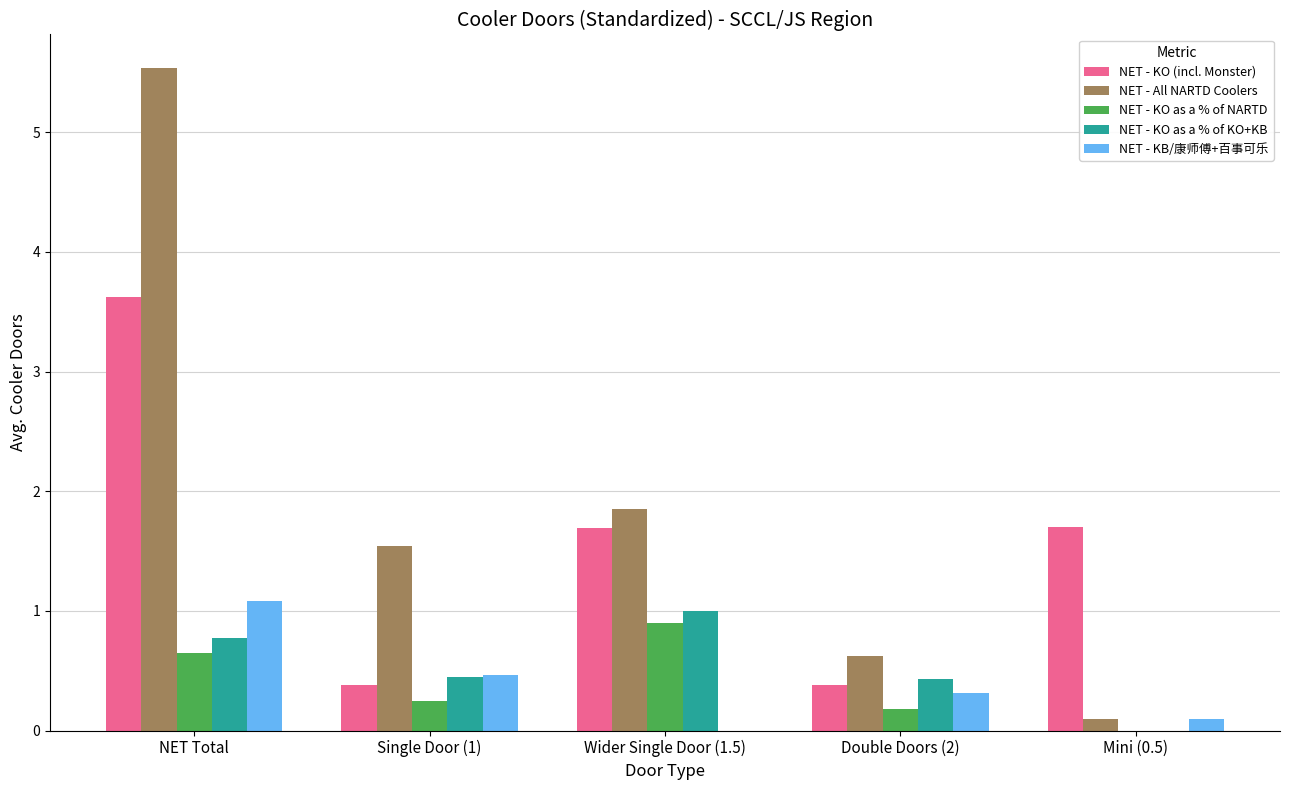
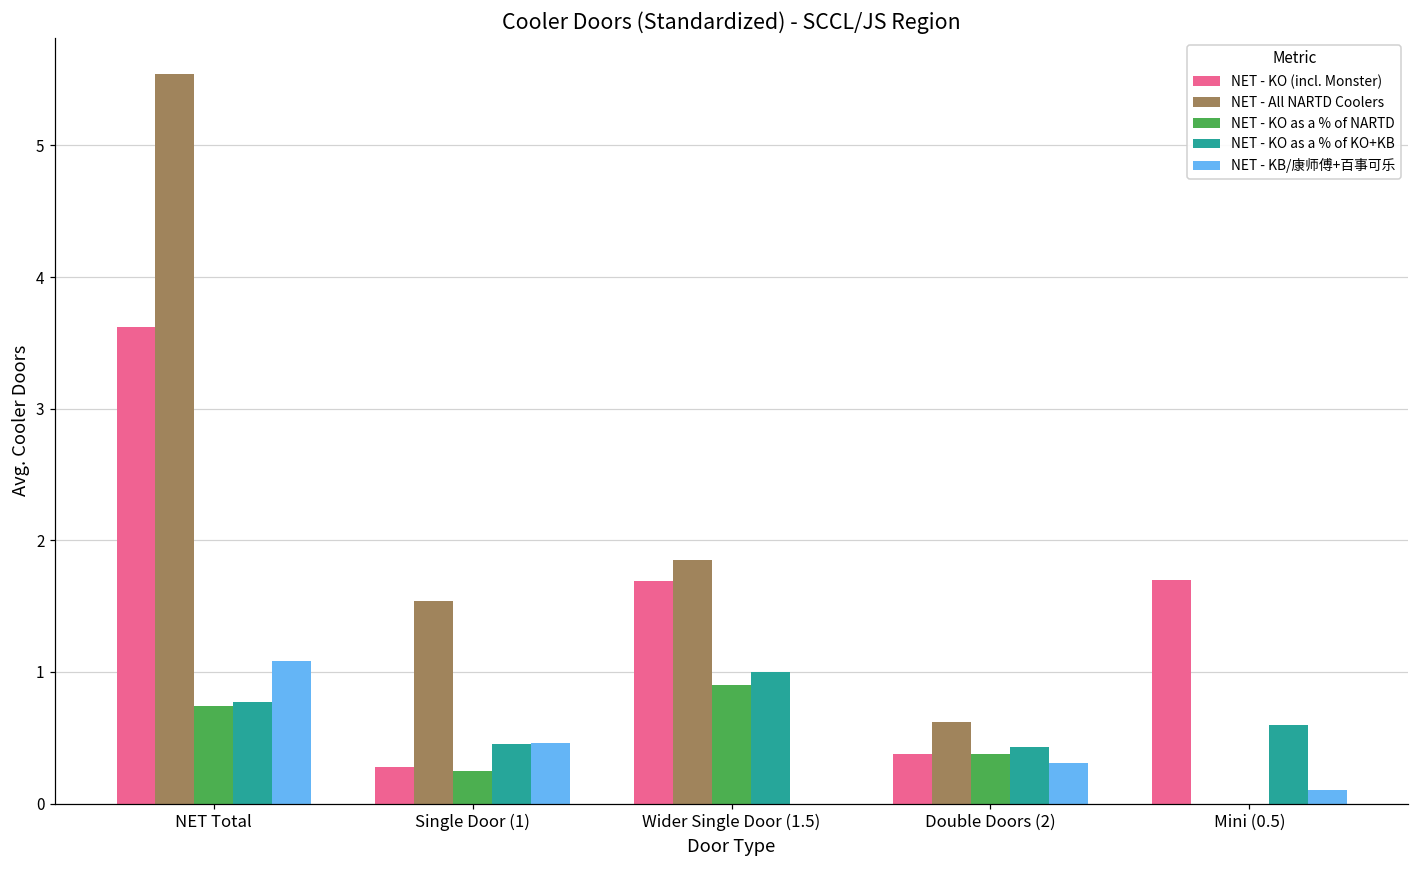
  {
    "NET - KO (incl. Monster)": {
      "NET Total": 3.62,
-     "Single Door (1)": 0.38,
+     "Single Door (1)": 0.28,
      "Wider Single Door (1.5)": 1.69,
      "Double Doors (2)": 0.38,
      "Mini (0.5)": 1.70
    },
    "NET - All NARTD Coolers": {
      "NET Total": 5.54,
      "Single Door (1)": 1.54,
      "Wider Single Door (1.5)": 1.85,
      "Double Doors (2)": 0.6,
-     "Mini (0.5)": 0.1
+     "Mini (0.5)": 0.0
    },
    "NET - KO as a % of NARTD": {
-     "NET Total": 0.65,
+     "NET Total": 0.74,
      "Single Door (1)": 0.25,
      "Wider Single Door (1.5)": 0.90,
-     "Double Doors (2)": 0.18,
+     "Double Doors (2)": 0.38,
      "Mini (0.5)": 0.00
    },
    "NET - KO as a % of KO+KB": {
      "NET Total": 0.77,
      "Single Door (1)": 0.45,
      "Wider Single Door (1.5)": 1.0,
      "Double Doors (2)": 0.43,
-     "Mini (0.5)": 0.0
+     "Mini (0.5)": 0.6
    },
    "NET - KB/康师傅+百事可乐": {
      "NET Total": 1.08,
      "Single Door (1)": 0.46,
      "Wider Single Door (1.5)": 0.00,
      "Double Doors (2)": 0.31,
      "Mini (0.5)": 0.10
    }
  }
